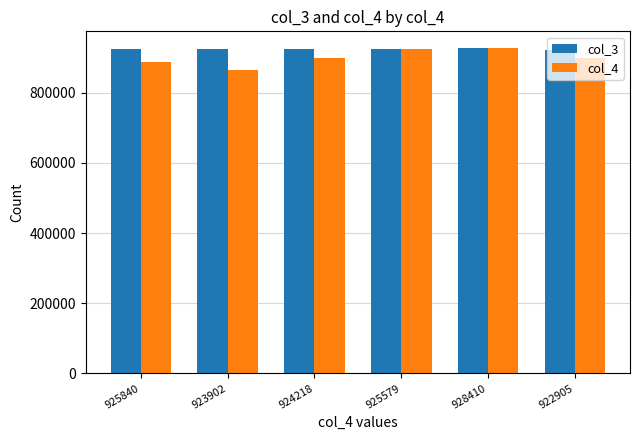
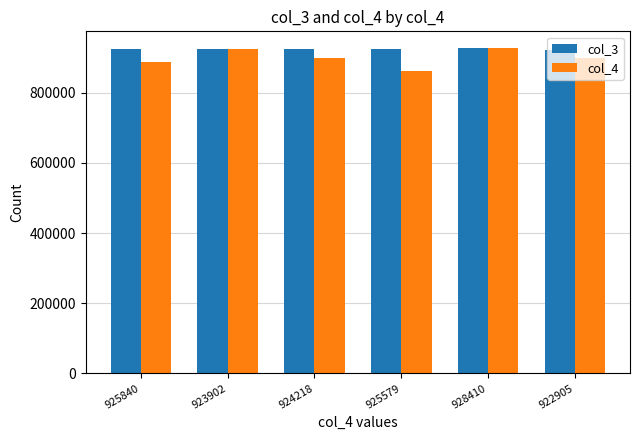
  {
    "col_3": {
      "925840": 930000,
      "923902": 920000,
      "924218": 920000,
      "925579": 930000,
      "928410": 930000
    },
    "col_4": {
      "925840": 890000,
-     "923902": 870000,
+     "923902": 920000,
      "924218": 900000,
-     "925579": 930000,
+     "925579": 860000,
      "928410": 930000
    }
  }
